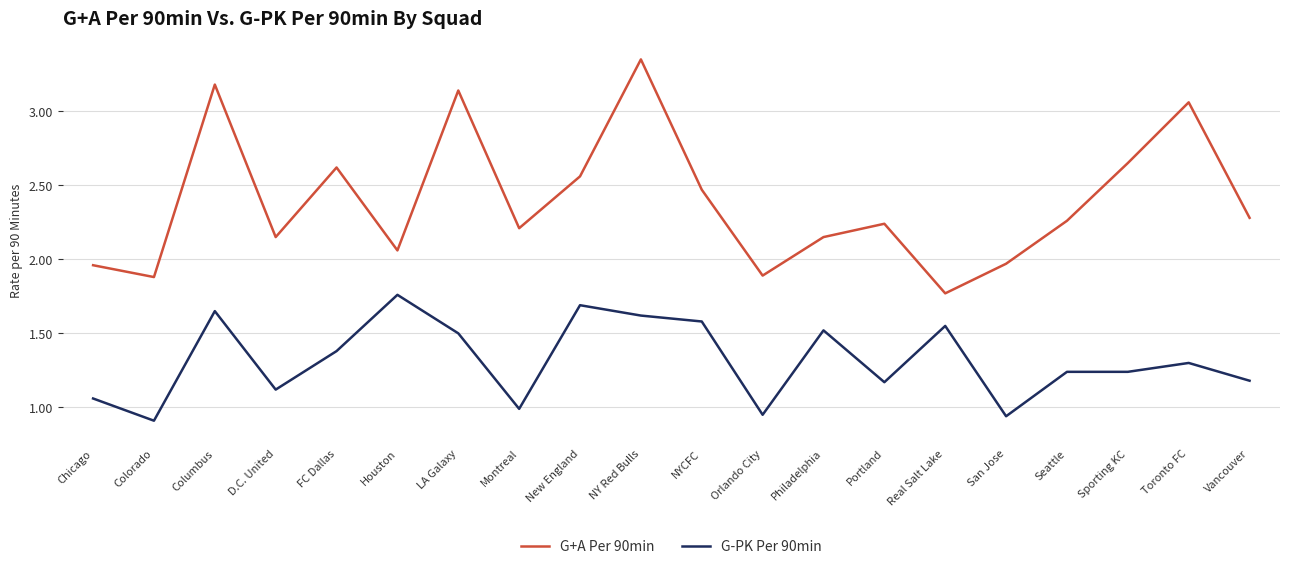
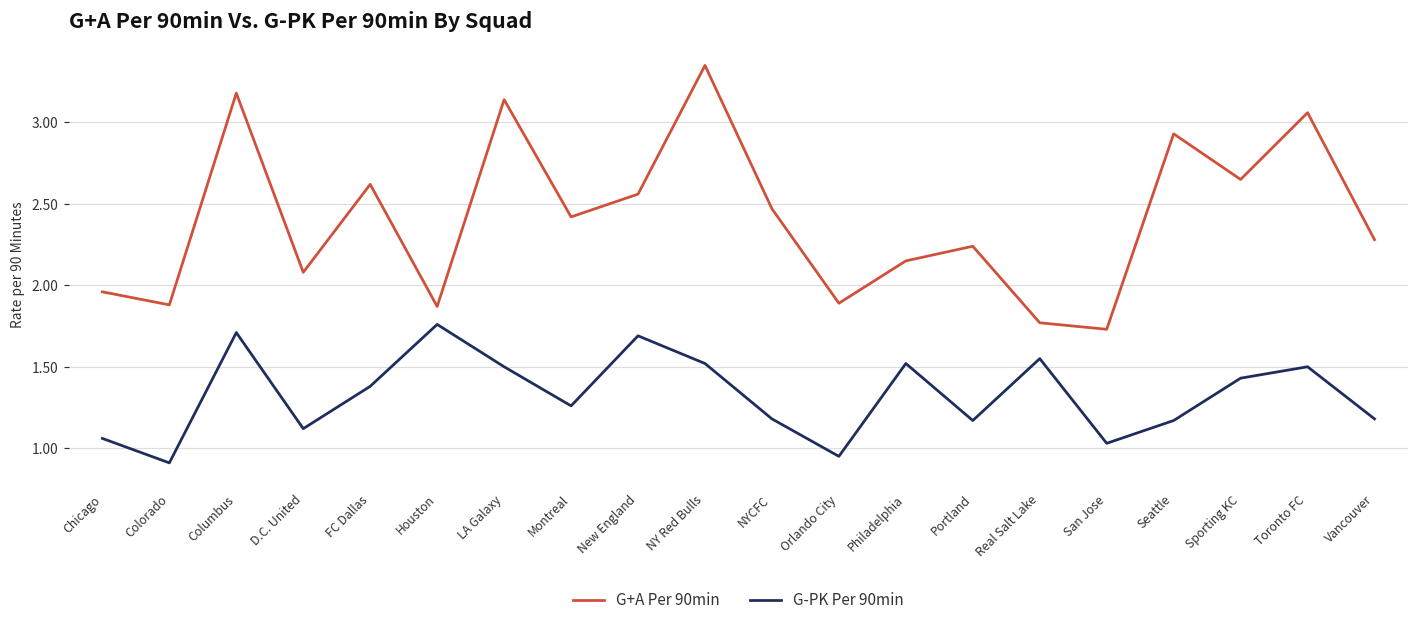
  {
    "G+A Per 90min": {
      "Chicago": 1.96,
      "Colorado": 1.88,
      "Columbus": 3.18,
-     "D.C. United": 2.15,
+     "D.C. United": 2.08,
      "FC Dallas": 2.62,
-     "Houston": 2.06,
+     "Houston": 1.87,
      "LA Galaxy": 3.14,
-     "Montreal": 2.21,
+     "Montreal": 2.42,
      "New England": 2.56,
      "NY Red Bulls": 3.35,
      "NYCFC": 2.47,
      "Orlando City": 1.89,
      "Philadelphia": 2.15,
      "Portland": 2.24,
      "Real Salt Lake": 1.77,
-     "San Jose": 1.97,
-     "Seattle": 2.26,
+     "San Jose": 1.73,
+     "Seattle": 2.93,
      "Sporting KC": 2.65,
      "Toronto FC": 3.06,
      "Vancouver": 2.28
    },
    "G-PK Per 90min": {
      "Chicago": 1.06,
      "Colorado": 0.91,
-     "Columbus": 1.65,
+     "Columbus": 1.71,
      "D.C. United": 1.12,
      "FC Dallas": 1.38,
      "Houston": 1.76,
      "LA Galaxy": 1.50,
-     "Montreal": 0.99,
+     "Montreal": 1.26,
      "New England": 1.69,
-     "NY Red Bulls": 1.62,
-     "NYCFC": 1.58,
+     "NY Red Bulls": 1.52,
+     "NYCFC": 1.18,
      "Orlando City": 0.95,
      "Philadelphia": 1.52,
      "Portland": 1.17,
      "Real Salt Lake": 1.55,
-     "San Jose": 0.94,
-     "Seattle": 1.24,
-     "Sporting KC": 1.24,
-     "Toronto FC": 1.3,
+     "San Jose": 1.03,
+     "Seattle": 1.17,
+     "Sporting KC": 1.43,
+     "Toronto FC": 1.5,
      "Vancouver": 1.18
    }
  }
